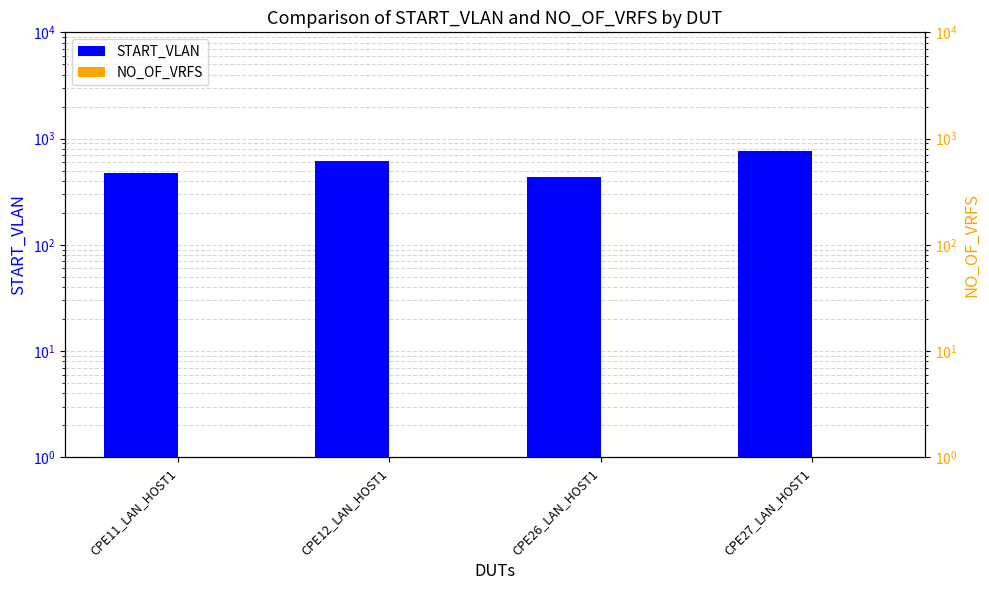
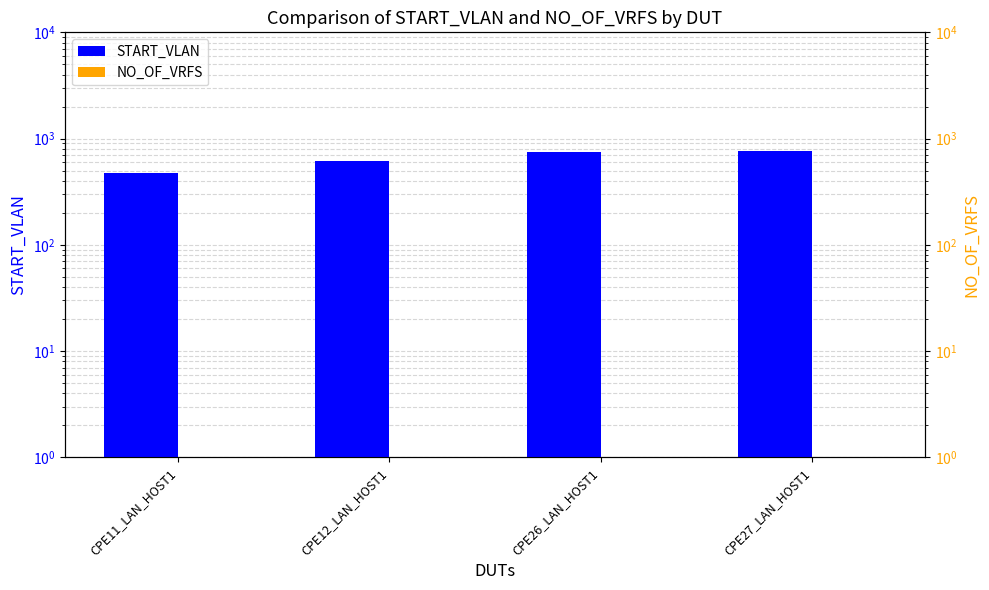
  {
    "START_VLAN": {
      "CPE11_LAN_HOST1": 500,
      "CPE12_LAN_HOST1": 600,
-     "CPE26_LAN_HOST1": 430,
+     "CPE26_LAN_HOST1": 800,
      "CPE27_LAN_HOST1": 800
    },
    "NO_OF_VRFS": {
      "CPE11_LAN_HOST1": 1.0,
      "CPE12_LAN_HOST1": 1.0,
      "CPE26_LAN_HOST1": 1.0,
      "CPE27_LAN_HOST1": 1.0
    }
  }
